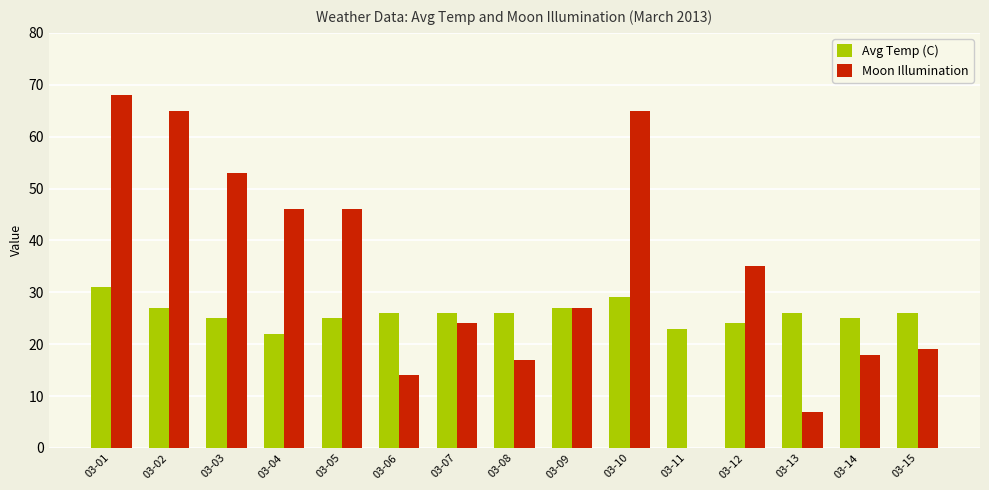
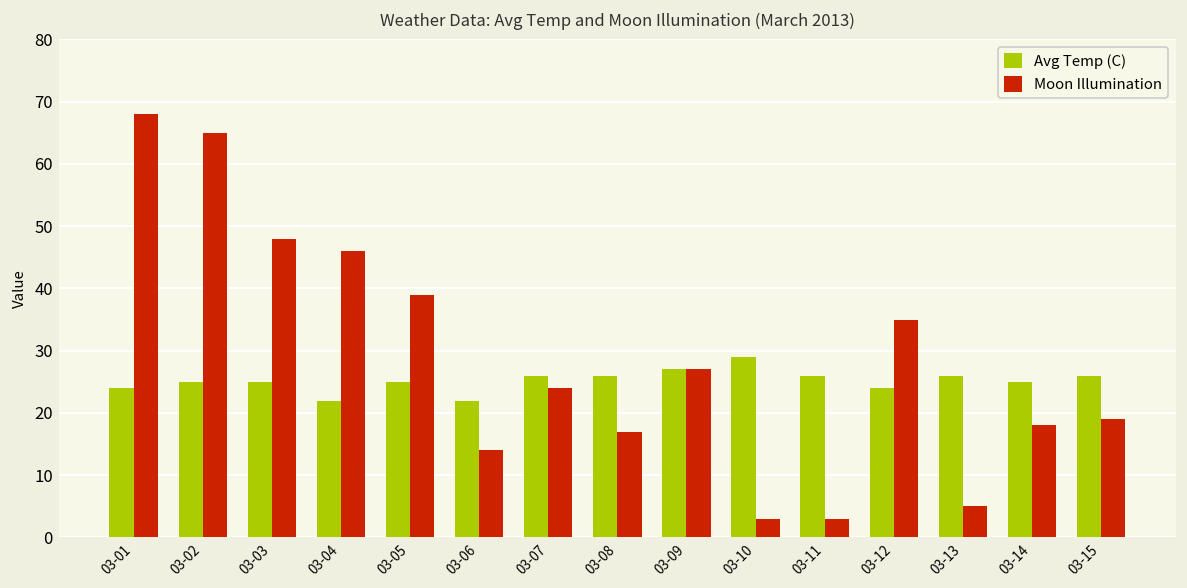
  {
    "Avg Temp (C)": {
-     "03-01": 31,
-     "03-02": 27,
+     "03-01": 24,
+     "03-02": 25,
      "03-03": 25,
      "03-04": 22,
      "03-05": 25,
-     "03-06": 26,
+     "03-06": 22,
      "03-07": 26,
      "03-08": 26,
      "03-09": 27,
      "03-10": 29,
-     "03-11": 23,
+     "03-11": 26,
      "03-12": 24,
      "03-13": 26,
      "03-14": 25,
      "03-15": 26
    },
    "Moon Illumination": {
      "03-01": 68,
      "03-02": 65,
-     "03-03": 53,
+     "03-03": 48,
      "03-04": 46,
-     "03-05": 46,
+     "03-05": 39,
      "03-06": 14,
      "03-07": 24,
      "03-08": 17,
      "03-09": 27,
-     "03-10": 65,
-     "03-11": 0,
+     "03-10": 3,
+     "03-11": 3,
      "03-12": 35,
-     "03-13": 7,
+     "03-13": 5,
      "03-14": 18,
      "03-15": 19
    }
  }
